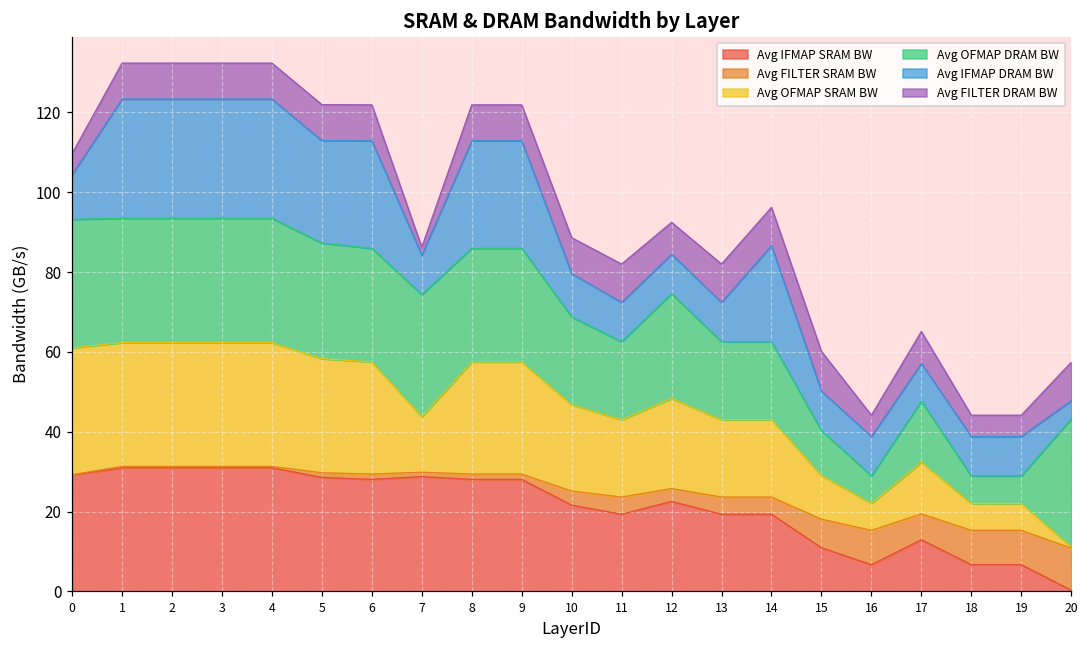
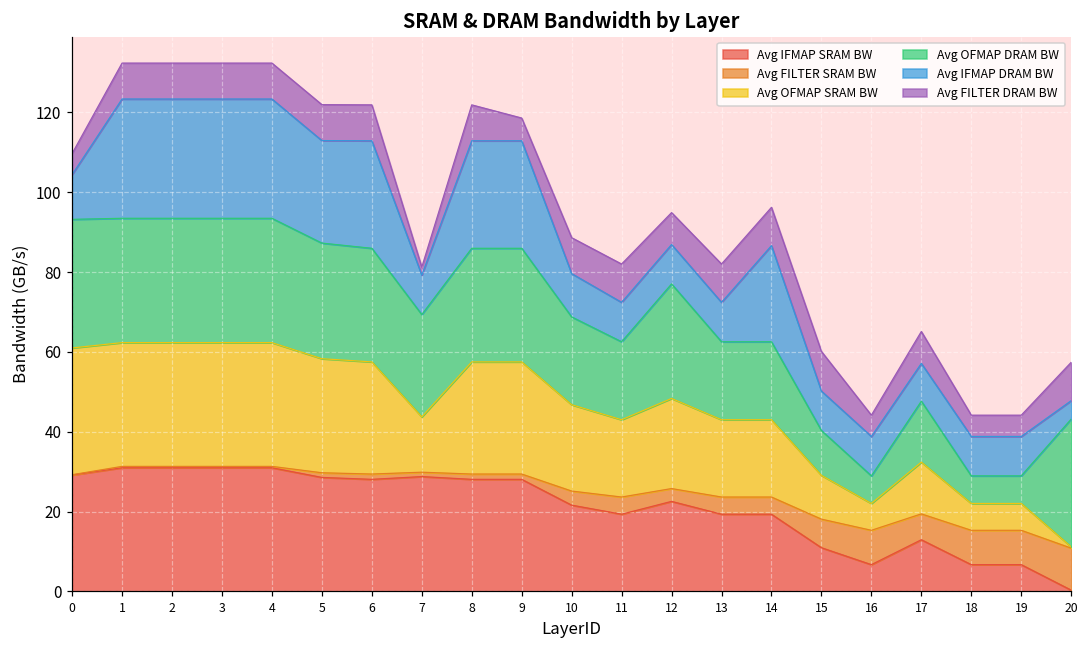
  {
    "Avg OFMAP SRAM BW": {
      "0": 32,
      "1": 31,
      "2": 31,
      "3": 31,
      "4": 31,
      "5": 29,
      "6": 28,
      "7": 14,
      "8": 28,
      "9": 28,
      "10": 22,
      "11": 19,
      "12": 23,
      "13": 19,
      "14": 19,
      "15": 11,
      "16": 7,
      "17": 13,
      "18": 7,
      "19": 7
    },
    "Avg OFMAP DRAM BW": {
      "0": 32,
      "1": 31,
      "2": 31,
      "3": 31,
      "4": 31,
      "5": 29,
      "6": 28,
-     "7": 31,
+     "7": 26,
      "8": 28,
      "9": 28,
      "10": 22,
      "11": 20,
-     "12": 26,
+     "12": 29,
      "13": 20,
      "14": 20,
      "15": 11,
      "16": 7,
      "17": 15,
      "18": 7,
      "19": 7,
      "20": 32
    },
    "Avg IFMAP DRAM BW": {
      "0": 11,
      "1": 30,
      "2": 30,
      "3": 30,
      "4": 30,
      "5": 26,
      "6": 27,
      "7": 10,
      "8": 27,
      "9": 27,
      "10": 11,
      "11": 10,
      "12": 10,
      "13": 10,
      "14": 24,
      "15": 10,
      "16": 10,
      "17": 9,
      "18": 10,
      "19": 10,
      "20": 5
    },
    "Avg FILTER DRAM BW": {
      "0": 5,
      "1": 9,
      "2": 9,
      "3": 9,
      "4": 9,
      "5": 9,
      "6": 9,
      "7": 2,
      "8": 9,
-     "9": 9,
+     "9": 6,
      "10": 9,
      "11": 10,
      "12": 8,
      "13": 10,
      "14": 10,
      "15": 10,
      "16": 5,
      "17": 8,
      "18": 5,
      "19": 5,
      "20": 10
    }
  }
